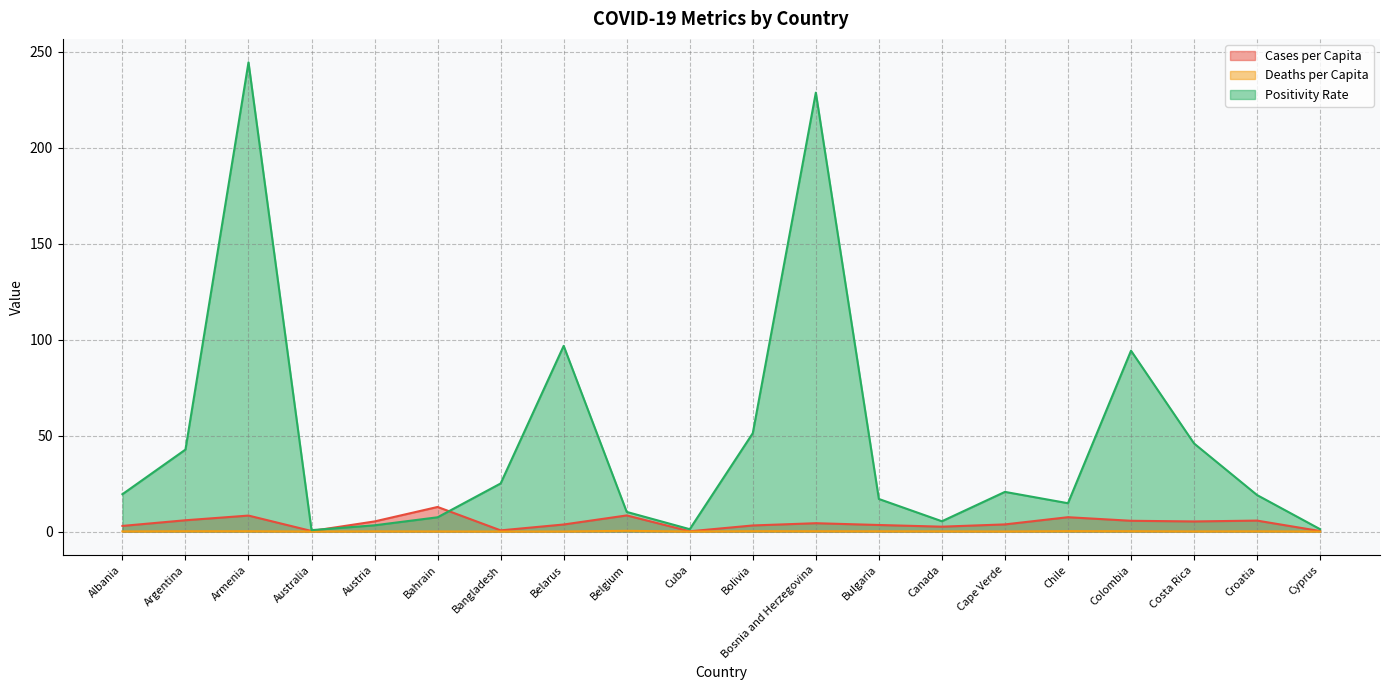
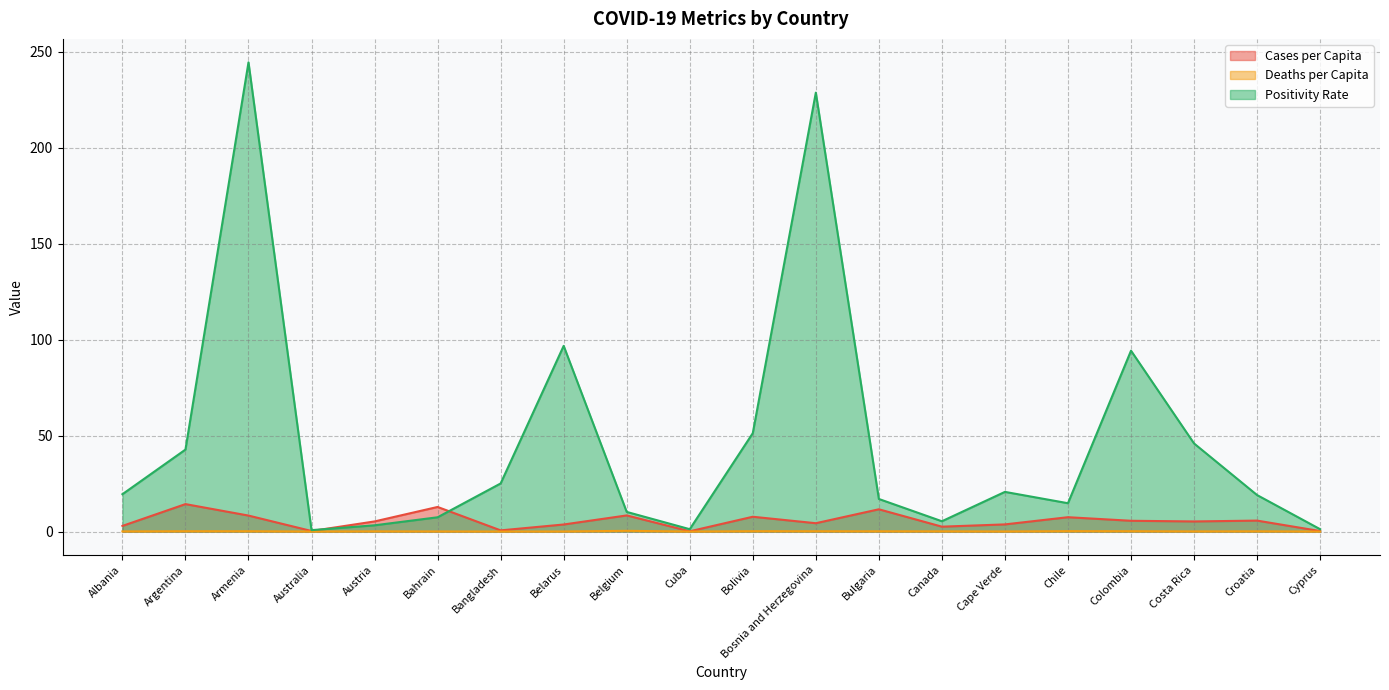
  {
    "Cases per Capita": {
      "Albania": 3,
-     "Argentina": 6,
+     "Argentina": 14,
      "Armenia": 8,
      "Austria": 5,
      "Bahrain": 13,
      "Belarus": 4,
      "Belgium": 8,
-     "Bolivia": 3,
+     "Bolivia": 8,
      "Bosnia and Herzegovina": 4,
-     "Bulgaria": 3,
+     "Bulgaria": 12,
      "Canada": 3,
      "Cape Verde": 4,
      "Chile": 7,
      "Colombia": 6,
      "Costa Rica": 5,
      "Croatia": 6
    },
    "Deaths per Capita": {
      "Albania": 0,
      "Argentina": 0,
      "Armenia": 0,
      "Austria": 0,
      "Bahrain": 0,
      "Belarus": 0,
      "Belgium": 0,
      "Bolivia": 0,
      "Bosnia and Herzegovina": 0,
      "Bulgaria": 0,
      "Canada": 0,
      "Cape Verde": 0,
      "Chile": 0,
      "Colombia": 0,
      "Costa Rica": 0,
      "Croatia": 0
    },
    "Positivity Rate": {
      "Albania": 19,
      "Argentina": 43,
      "Armenia": 245,
      "Austria": 3,
      "Bahrain": 7,
      "Bangladesh": 25,
      "Belarus": 97,
      "Belgium": 10,
      "Bolivia": 51,
      "Bosnia and Herzegovina": 229,
      "Bulgaria": 17,
      "Canada": 5,
      "Cape Verde": 21,
      "Chile": 15,
      "Colombia": 94,
      "Costa Rica": 46,
      "Croatia": 19
    }
  }
